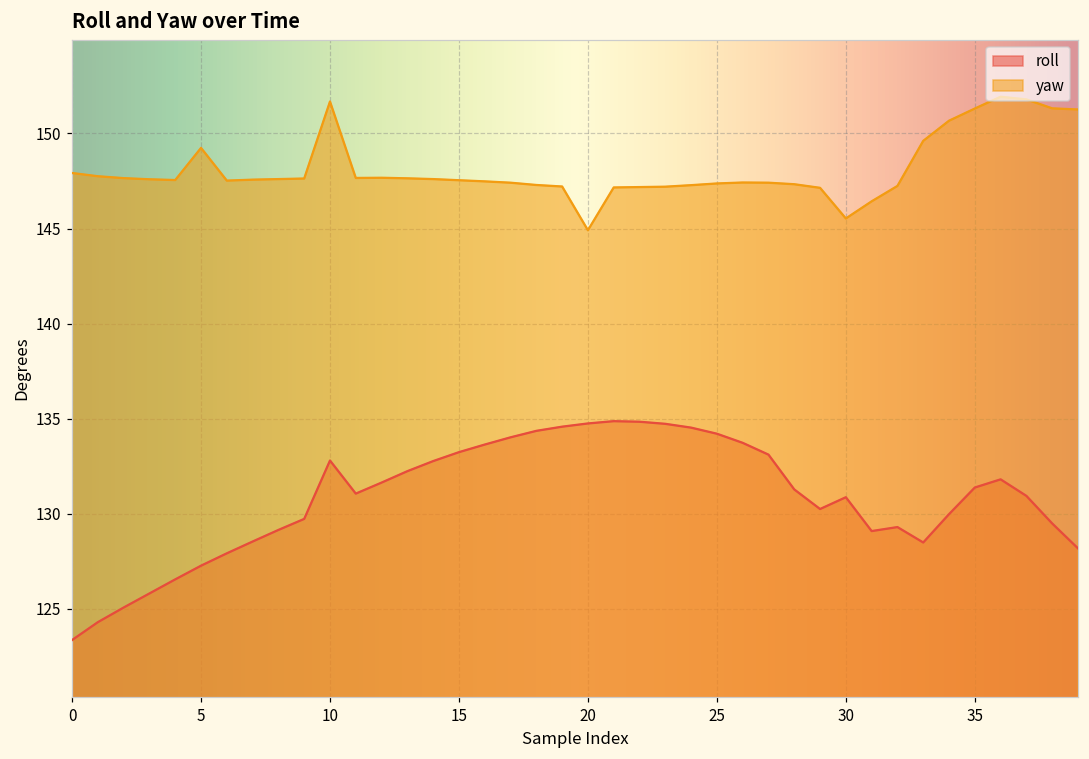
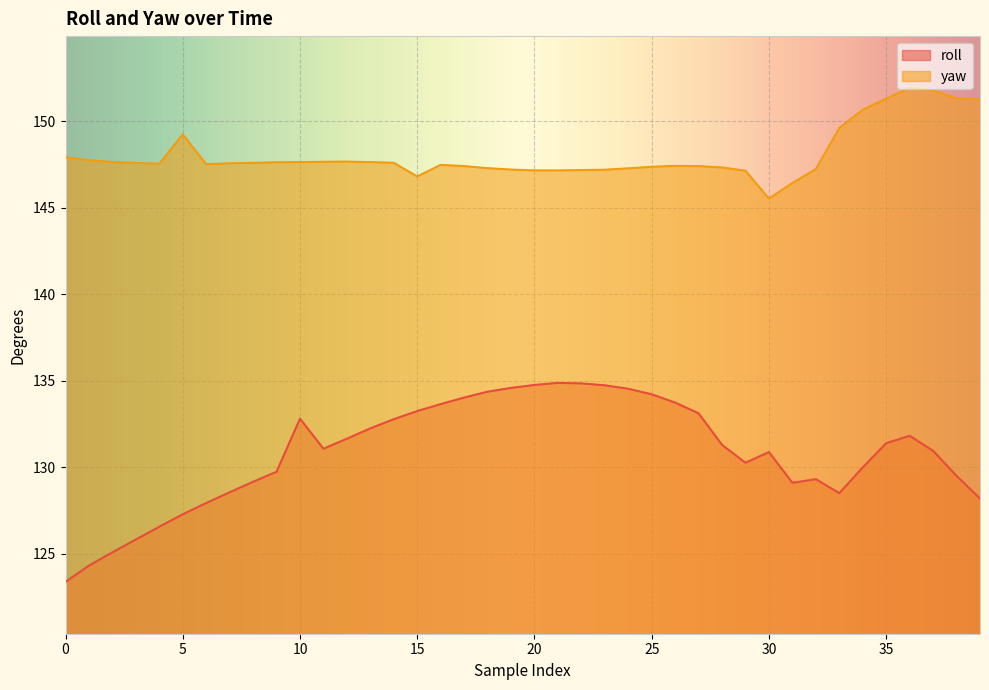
  {
    "roll": {
      "0": 123.4,
      "5": 127.3,
      "10": 132.8,
      "15": 133.2,
      "20": 134.8,
      "25": 134.2,
      "30": 130.9,
      "35": 131.4
    },
    "yaw": {
      "0": 147.9,
      "5": 149.2,
-     "10": 151.7,
-     "15": 147.5,
-     "20": 144.9,
+     "10": 147.6,
+     "15": 146.8,
+     "20": 147.2,
      "25": 147.4,
      "30": 145.5,
      "35": 151.3
    }
  }
